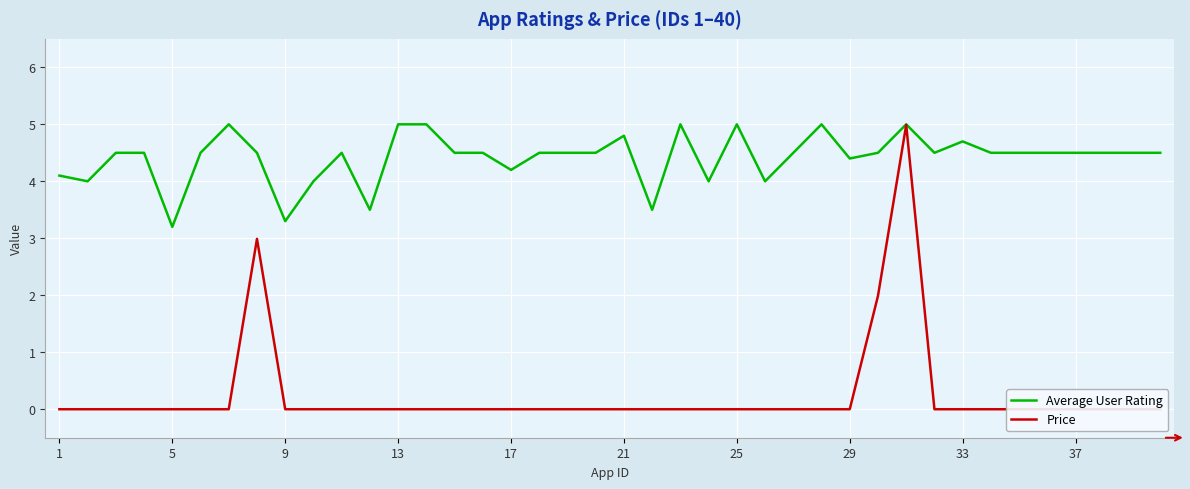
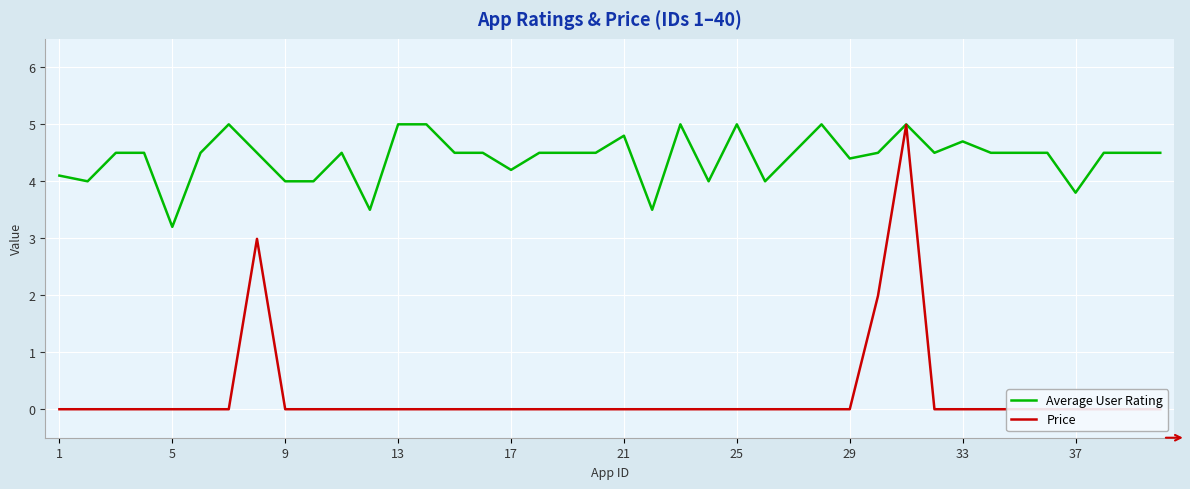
  {
    "Average User Rating": {
      "1": 4.1,
      "5": 3.2,
-     "9": 3.3,
+     "9": 4.0,
      "13": 5.0,
      "17": 4.2,
      "21": 4.8,
      "25": 5.0,
      "29": 4.4,
      "33": 4.7,
-     "37": 4.5
+     "37": 3.8
    },
    "Price": {
      "1": 0.0,
      "5": 0.0,
      "9": 0.0,
      "13": 0.0,
      "17": 0.0,
      "21": 0.0,
      "25": 0.0,
      "29": 0.0,
      "33": 0.0
    }
  }
